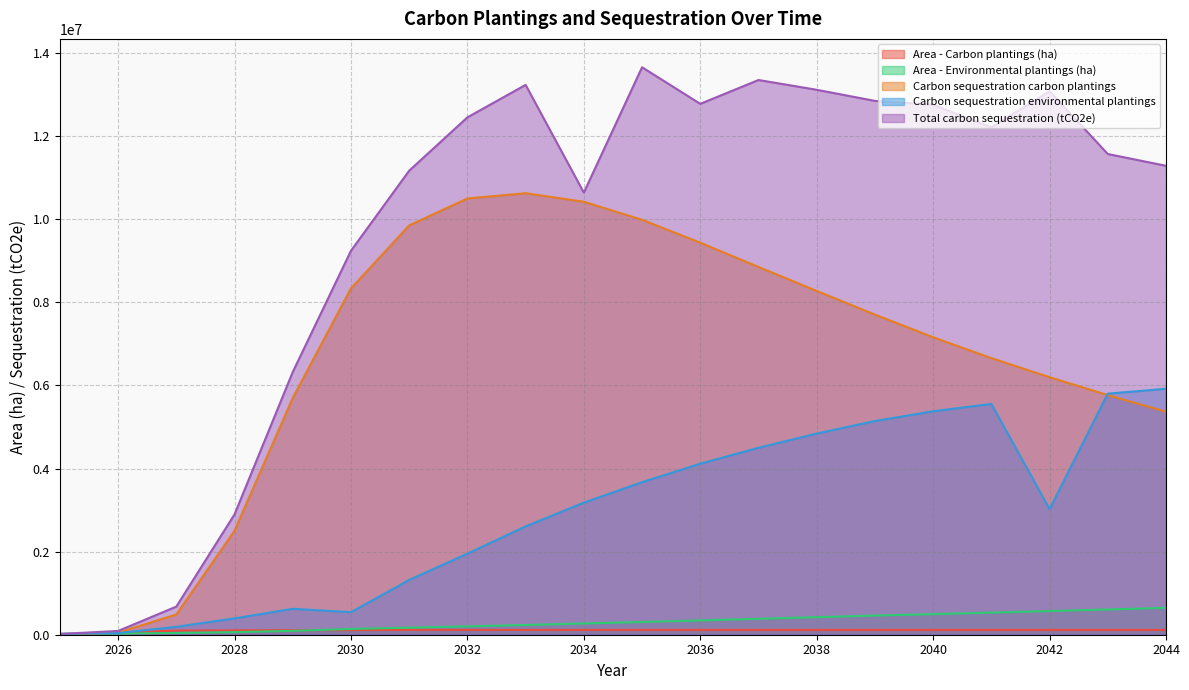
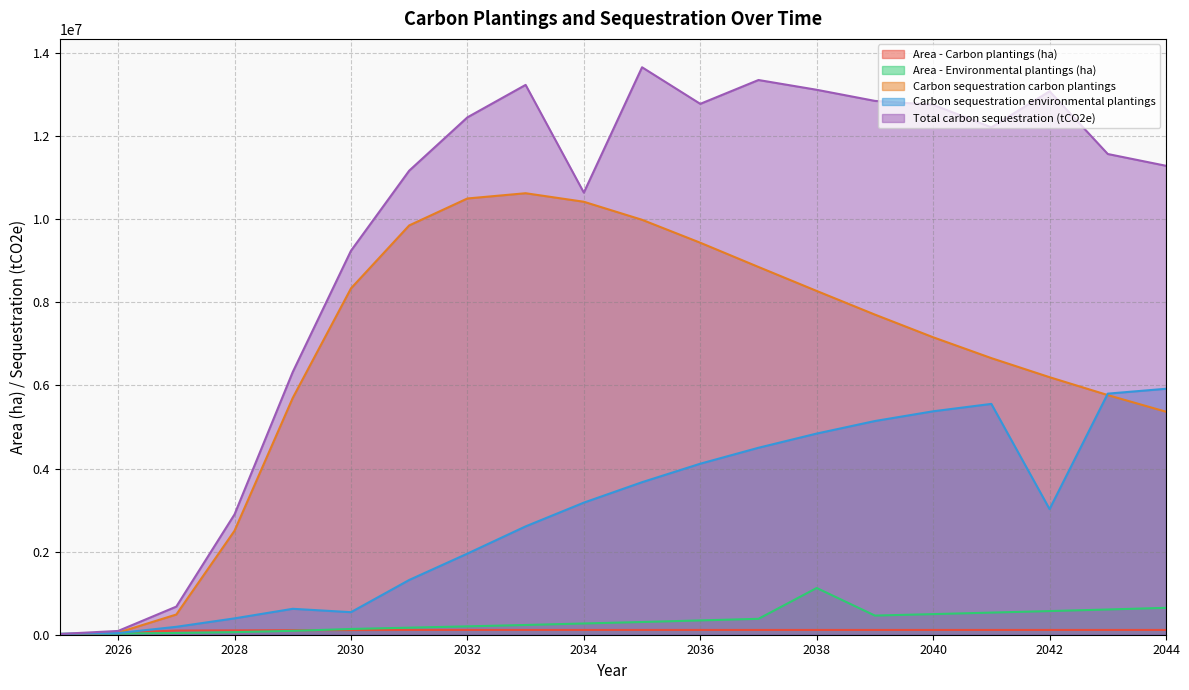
  {
    "Area - Environmental plantings (ha)": {
      "2032": 200000,
      "2034": 300000,
      "2036": 300000,
-     "2038": 400000,
+     "2038": 1100000,
      "2040": 500000,
      "2042": 600000,
      "2044": 600000
    },
    "Carbon sequestration environmental plantings": {
      "2028": 400000,
      "2030": 500000,
      "2032": 2000000,
      "2034": 3200000,
      "2036": 4100000,
      "2038": 4800000,
      "2040": 5400000,
      "2042": 3000000,
      "2044": 5900000
    },
    "Total carbon sequestration (tCO2e)": {
      "2028": 2900000,
      "2030": 9200000,
      "2032": 12500000,
      "2034": 10600000,
      "2036": 12800000,
      "2038": 13100000,
      "2044": 11300000
    }
  }
